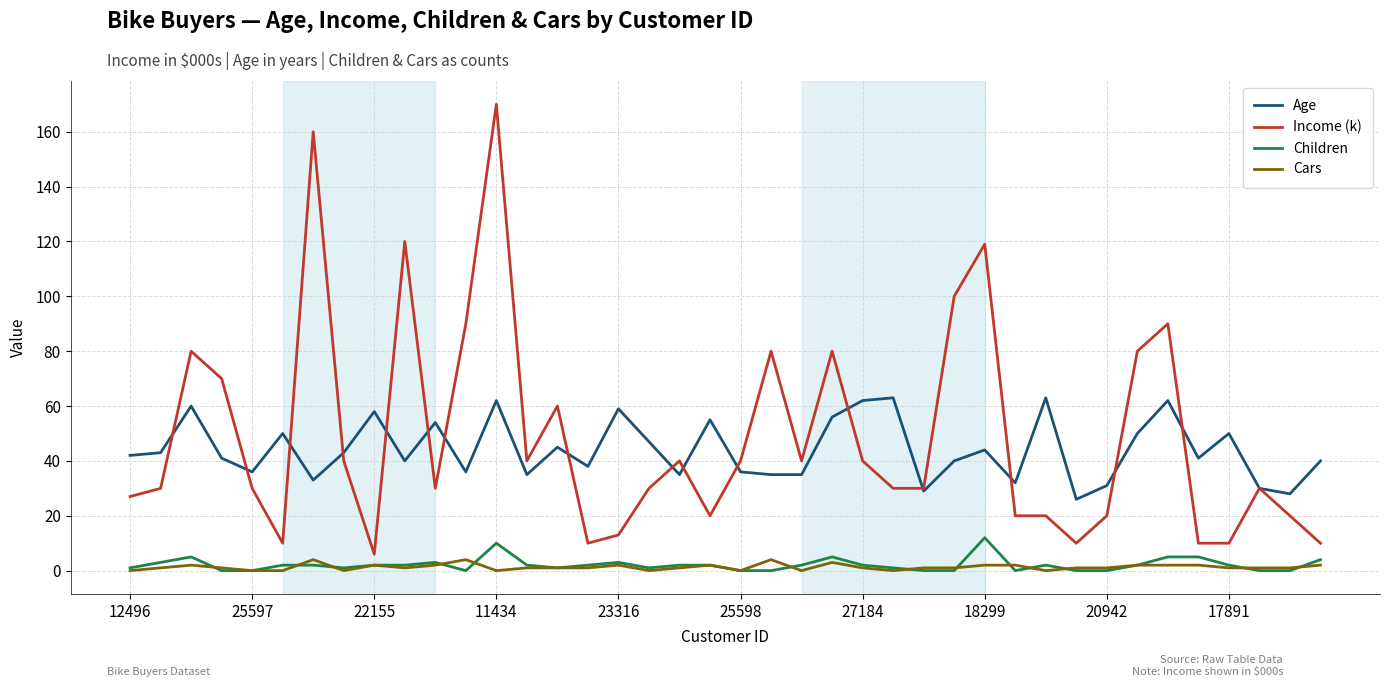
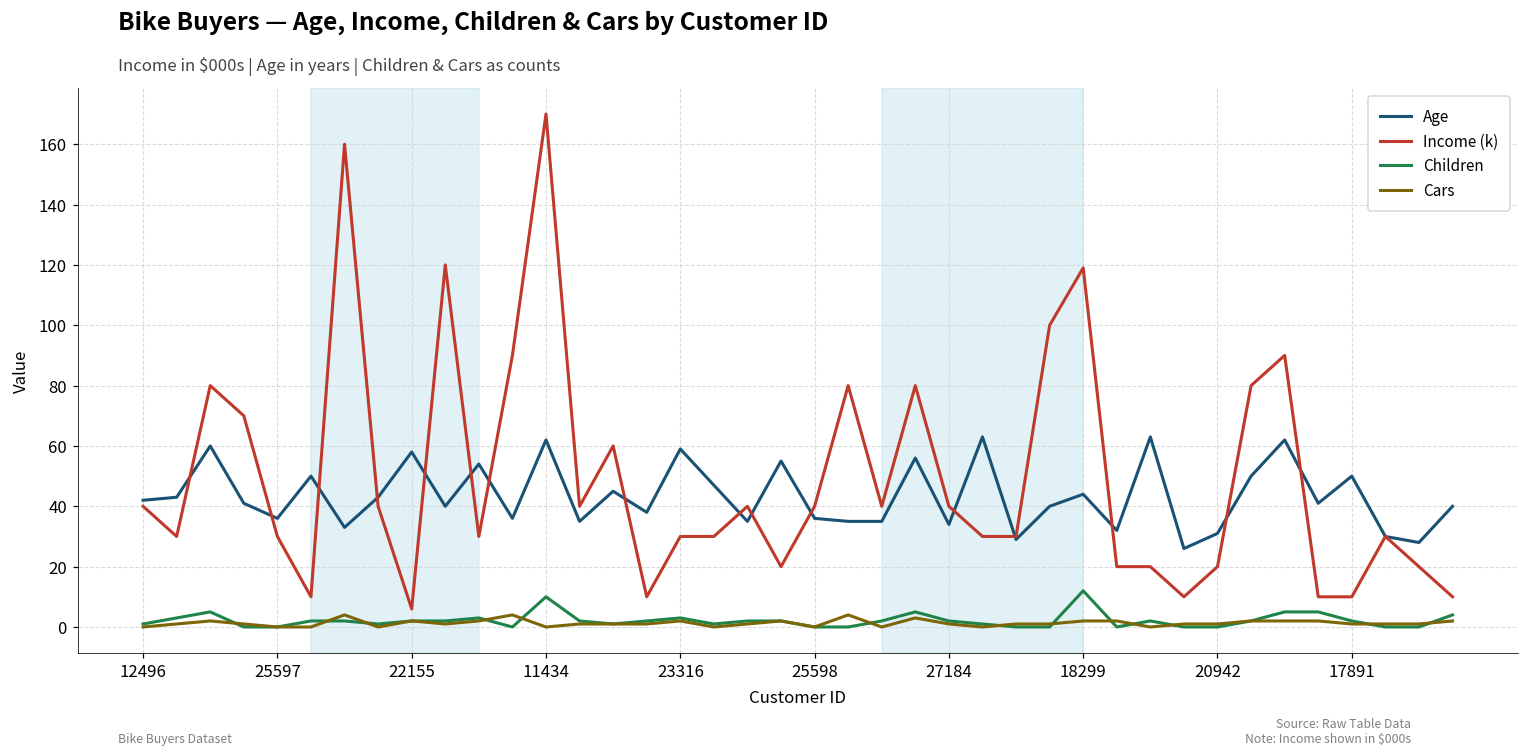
  {
    "Age": {
      "12496": 42,
      "25597": 36,
      "22155": 58,
      "11434": 62,
      "23316": 59,
      "25598": 36,
-     "27184": 62,
+     "27184": 34,
      "18299": 44,
      "20942": 31,
      "17891": 50
    },
    "Income (k)": {
-     "12496": 27,
+     "12496": 40,
      "25597": 30,
      "22155": 6,
      "11434": 170,
-     "23316": 13,
+     "23316": 30,
      "25598": 40,
      "27184": 40,
      "18299": 119,
      "20942": 20,
      "17891": 10
    },
    "Children": {
      "12496": 1,
      "11434": 10,
      "23316": 3,
      "27184": 2,
      "18299": 12,
      "20942": 0,
      "17891": 2
    },
    "Cars": {
      "12496": 0,
      "11434": 0,
      "23316": 2,
      "27184": 1,
      "18299": 2,
      "20942": 1,
      "17891": 1
    }
  }
